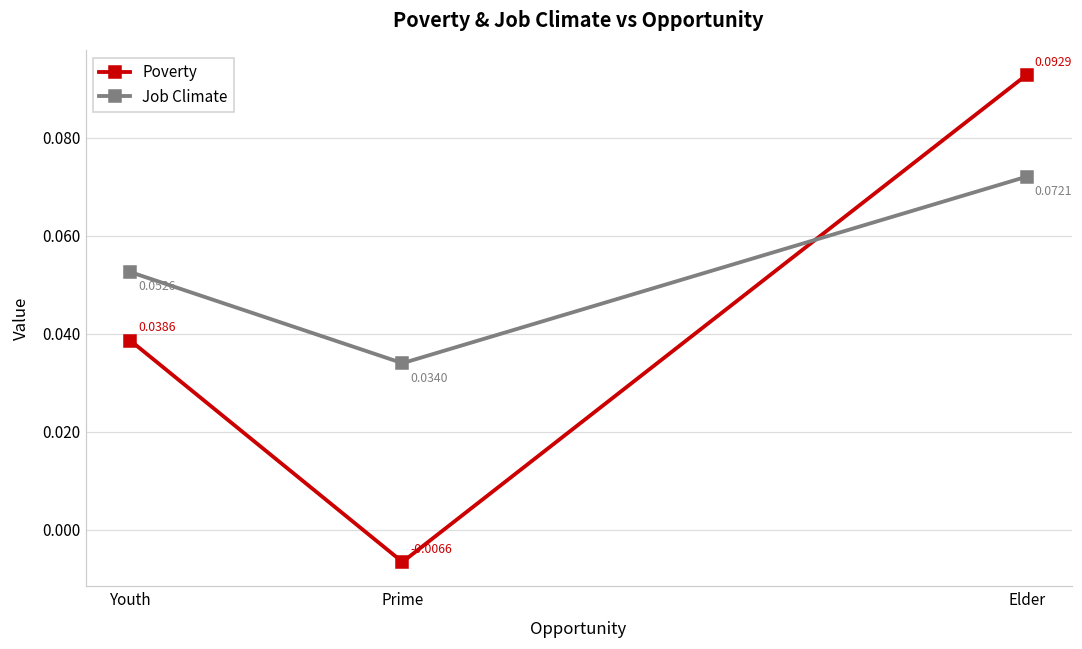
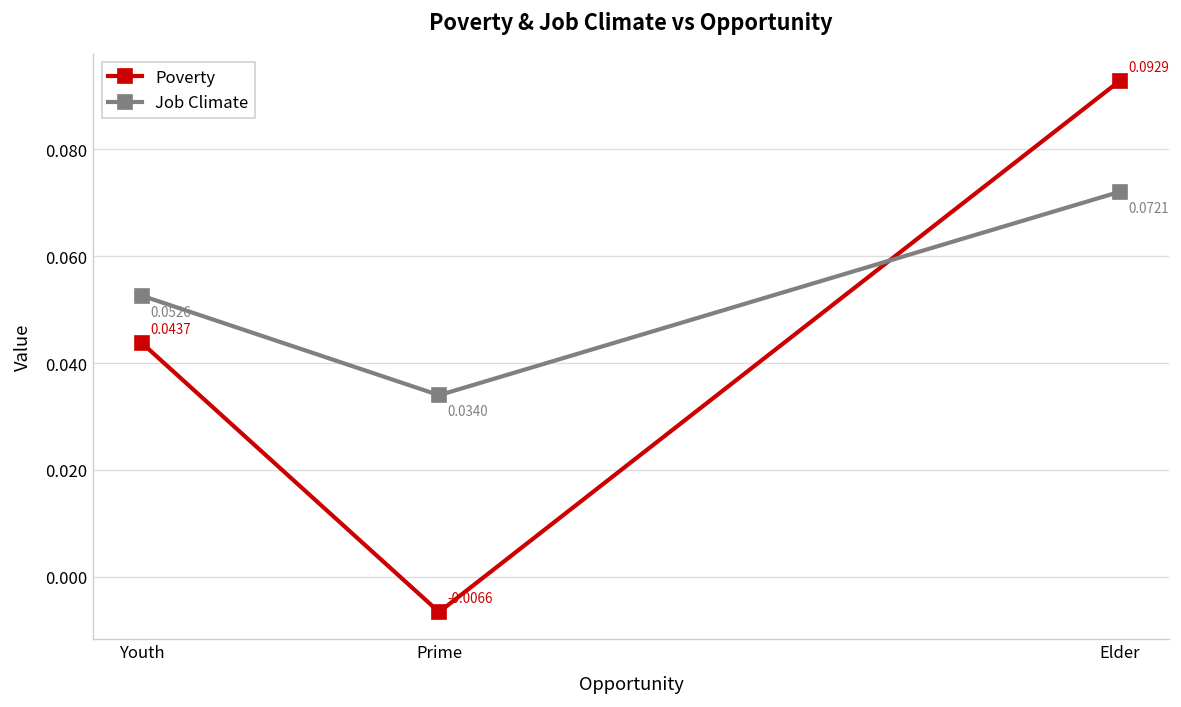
  {
    "Poverty": {
-     "Youth": 0.0386,
+     "Youth": 0.0437,
      "Prime": -0.0066,
      "Elder": 0.0929
    },
    "Job Climate": {
      "Youth": 0.0526,
      "Prime": 0.0340,
      "Elder": 0.0721
    }
  }
